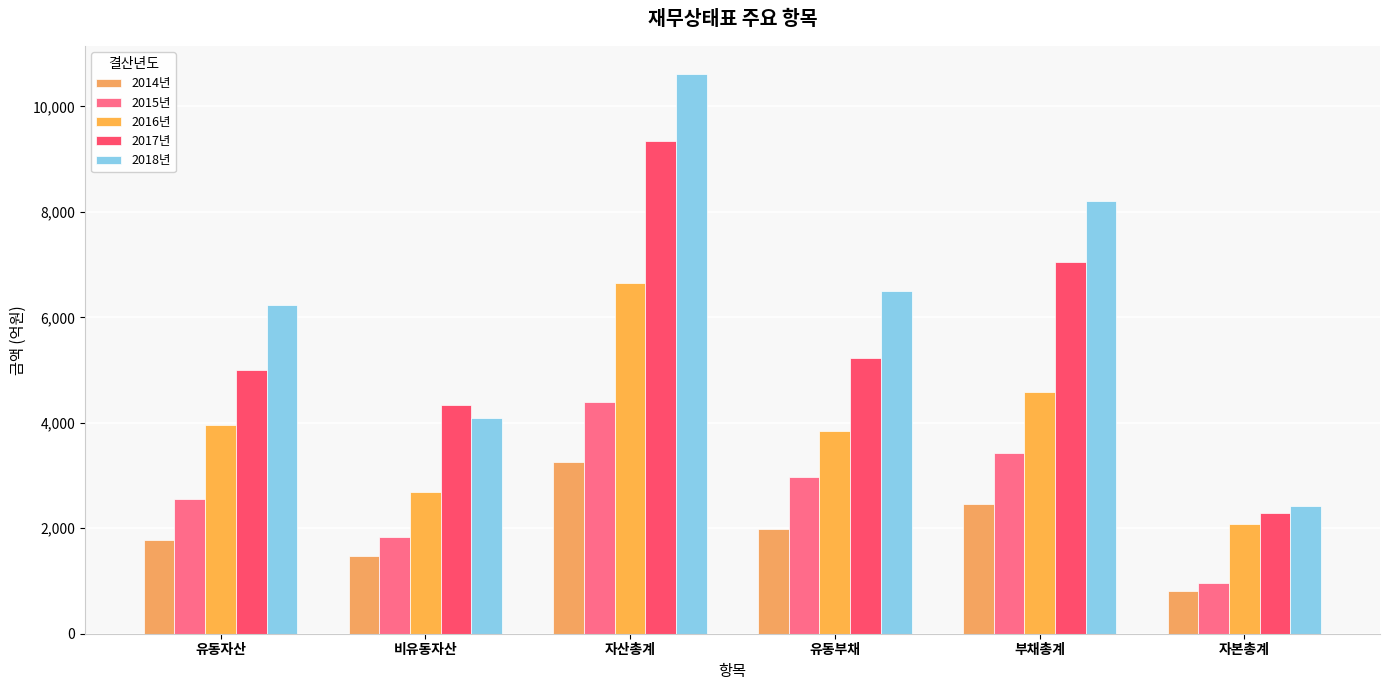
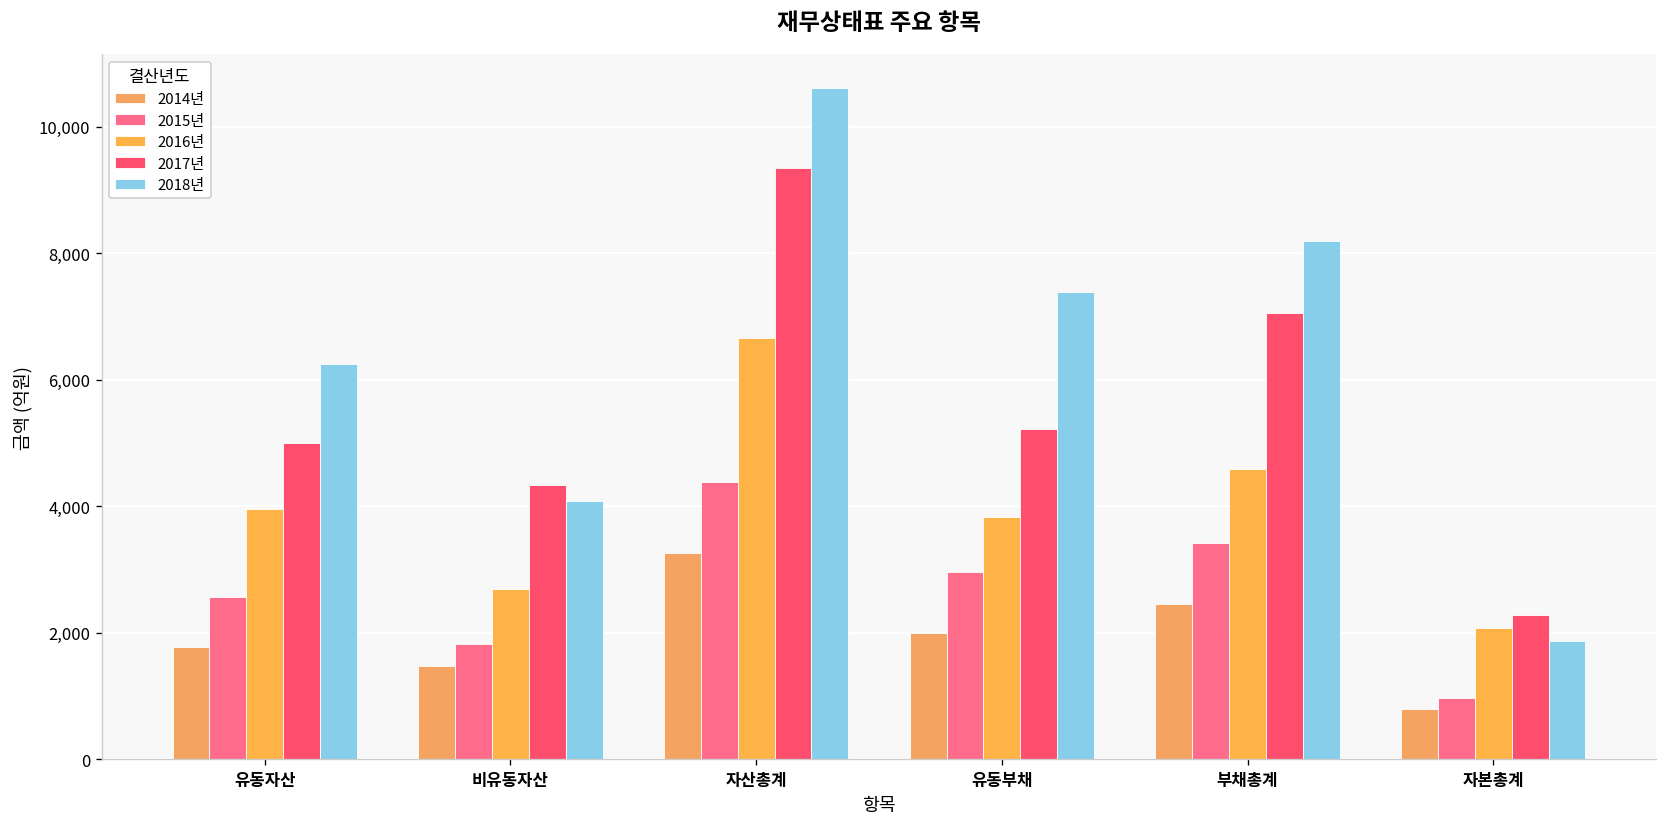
  {
    "2018년": {
      "유동자산": "6,200",
      "비유동자산": "4,100",
      "자산총계": "10,600",
-     "유동부채": "6,500",
+     "유동부채": "7,400",
      "부채총계": "8,200",
-     "자본총계": "2,400"
+     "자본총계": "1,900"
    }
  }
